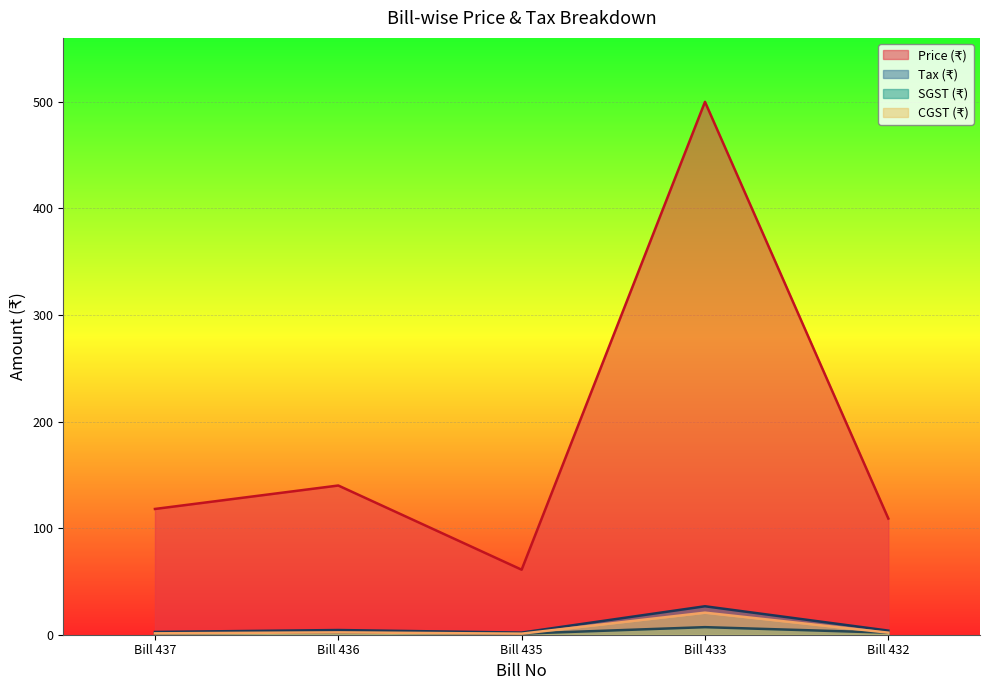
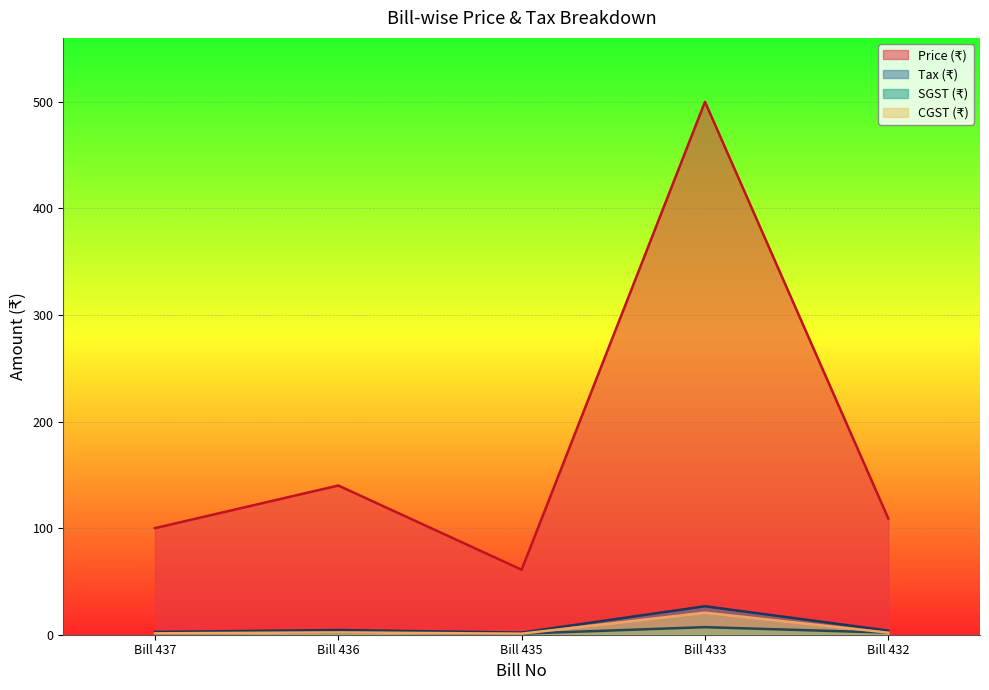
  {
    "Price (₹)": {
-     "Bill 437": 118,
+     "Bill 437": 100,
      "Bill 436": 140,
      "Bill 435": 61,
      "Bill 433": 500,
      "Bill 432": 109
    },
    "CGST (₹)": {
      "Bill 433": 21
    }
  }
